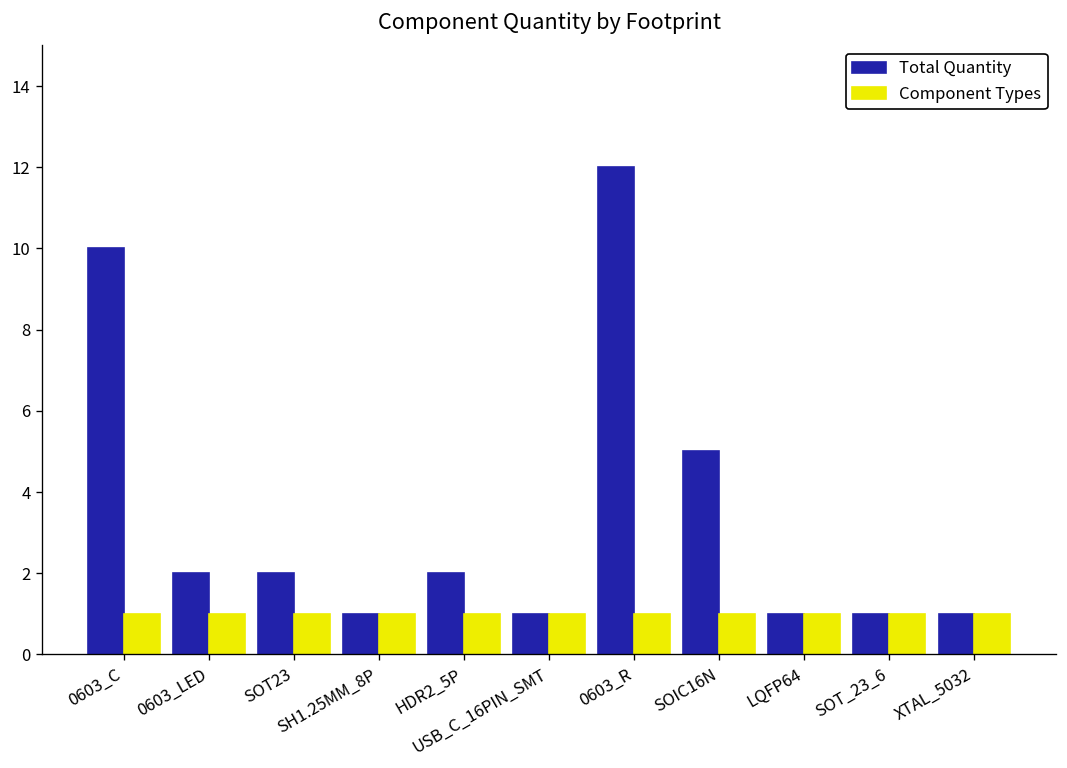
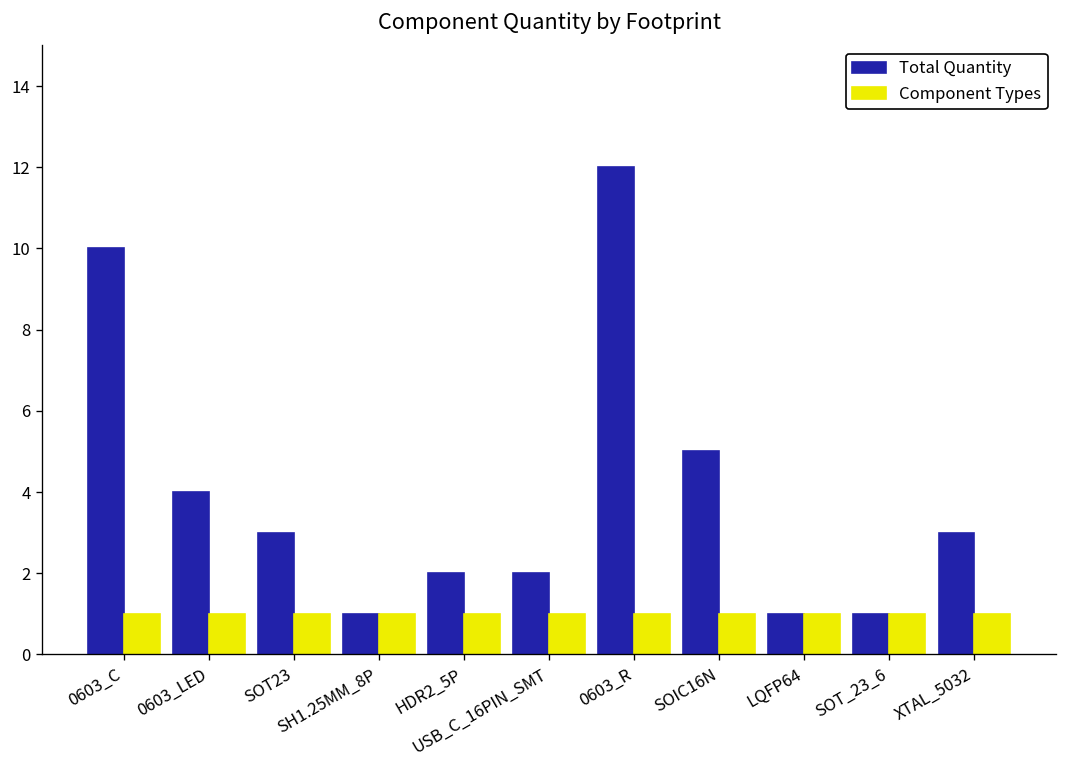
  {
    "Total Quantity": {
      "0603_C": 10,
-     "0603_LED": 2,
-     "SOT23": 2,
+     "0603_LED": 4,
+     "SOT23": 3,
      "SH1.25MM_8P": 1,
      "HDR2_5P": 2,
-     "USB_C_16PIN_SMT": 1,
+     "USB_C_16PIN_SMT": 2,
      "0603_R": 12,
      "SOIC16N": 5,
      "LQFP64": 1,
      "SOT_23_6": 1,
-     "XTAL_5032": 1
+     "XTAL_5032": 3
    },
    "Component Types": {
      "0603_C": 1,
      "0603_LED": 1,
      "SOT23": 1,
      "SH1.25MM_8P": 1,
      "HDR2_5P": 1,
      "USB_C_16PIN_SMT": 1,
      "0603_R": 1,
      "SOIC16N": 1,
      "LQFP64": 1,
      "SOT_23_6": 1,
      "XTAL_5032": 1
    }
  }
